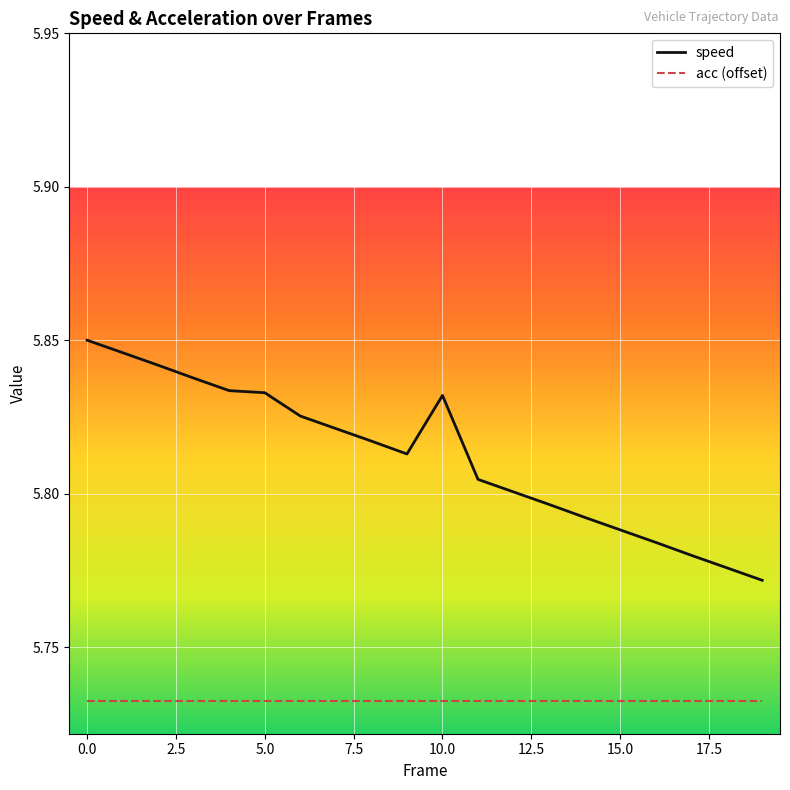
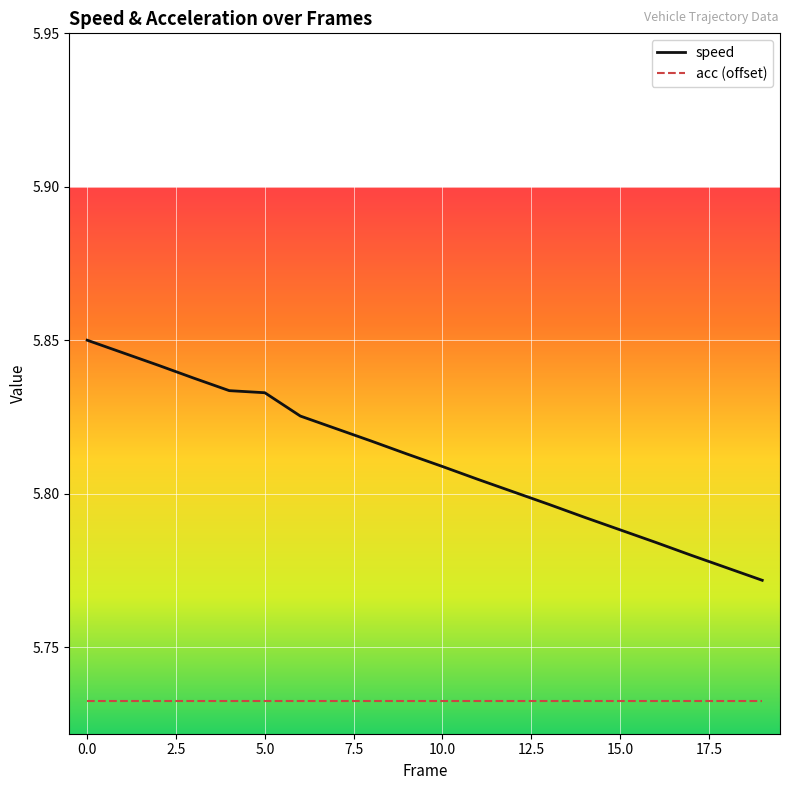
  {
    "speed": {
      "0.0": 5.850,
      "5.0": 5.833,
-     "10.0": 5.832,
+     "10.0": 5.809,
      "15.0": 5.788
    },
    "acc (offset)": {
      "0.0": 5.732,
      "5.0": 5.732,
      "10.0": 5.732,
      "15.0": 5.732
    }
  }
